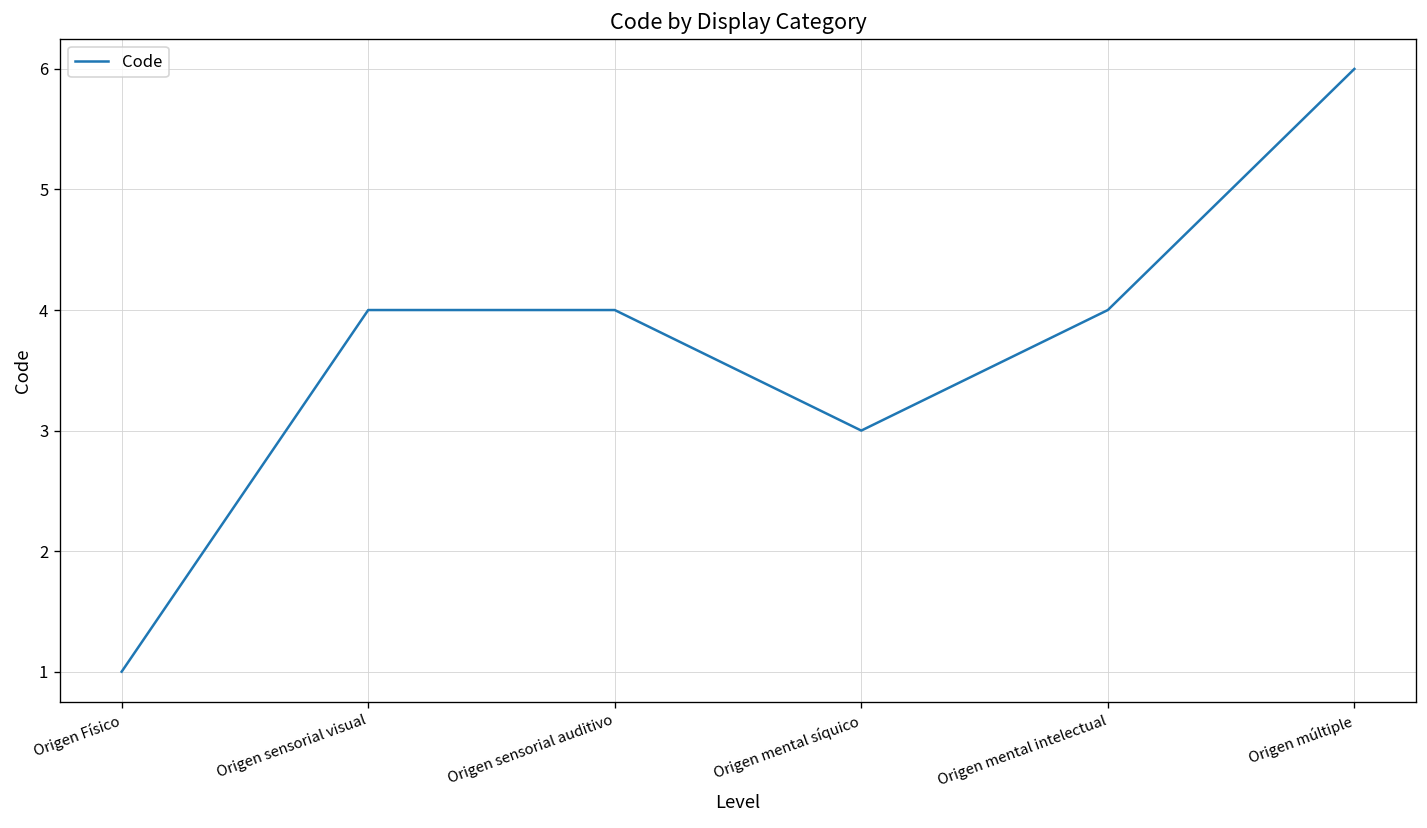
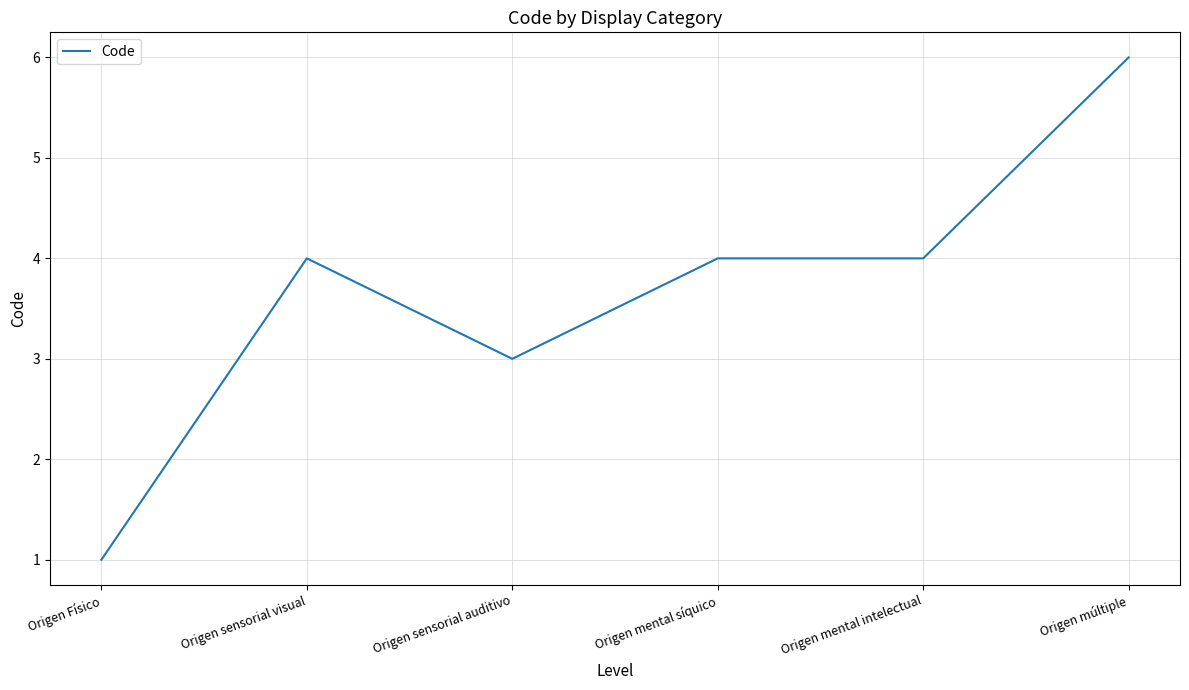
  {
    "Origen Físico": 1,
    "Origen sensorial visual": 4,
-   "Origen sensorial auditivo": 4,
-   "Origen mental síquico": 3,
+   "Origen sensorial auditivo": 3,
+   "Origen mental síquico": 4,
    "Origen mental intelectual": 4,
    "Origen múltiple": 6
  }
